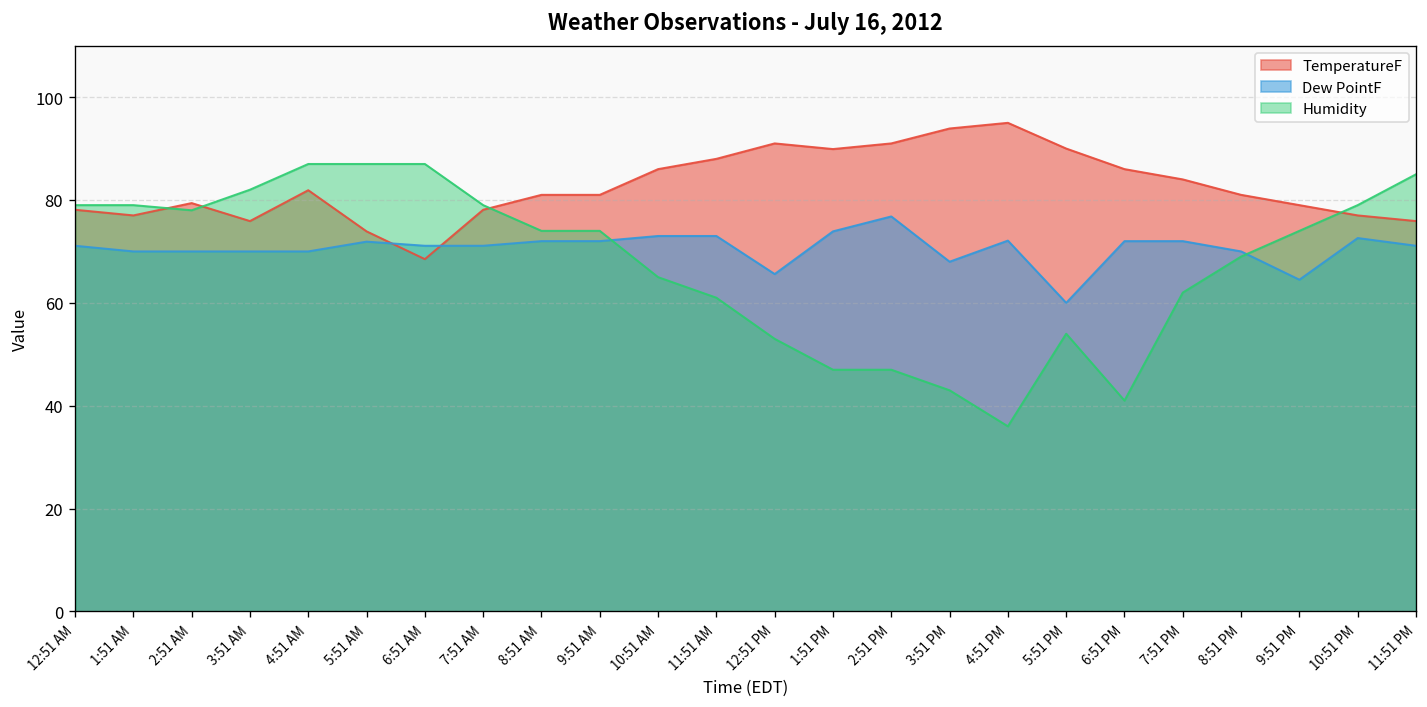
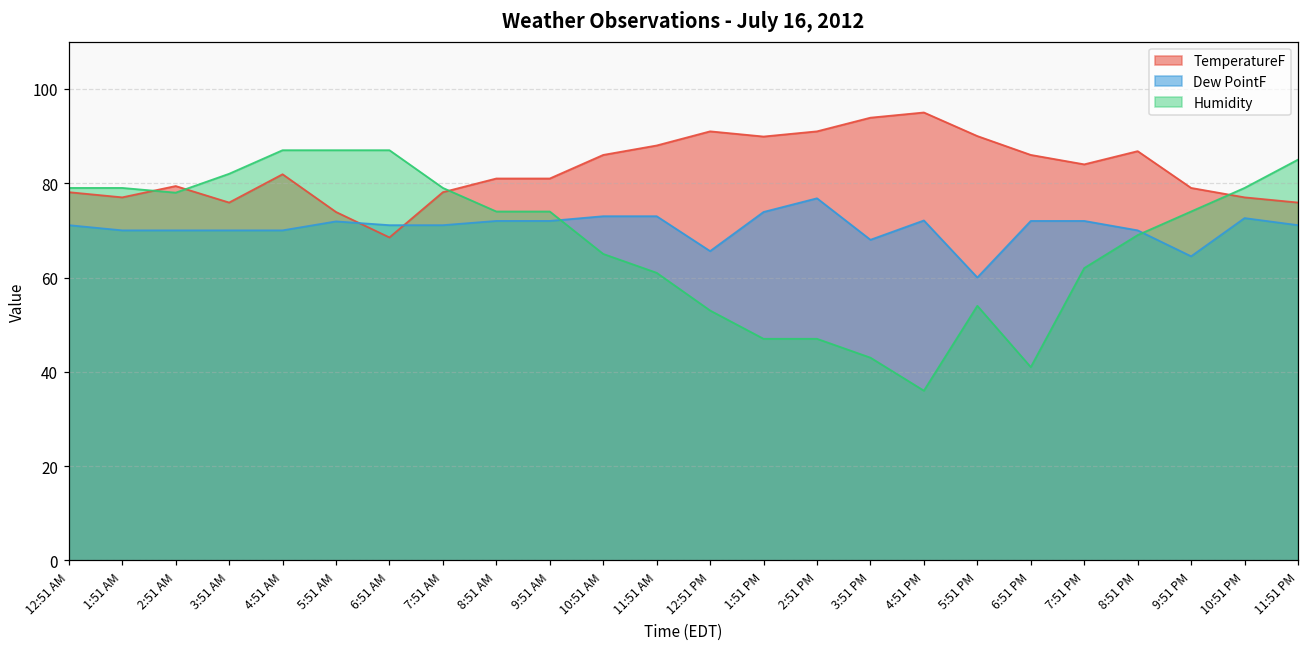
  {
    "TemperatureF": {
      "12:51 AM": 78,
      "1:51 AM": 77,
      "2:51 AM": 79,
      "3:51 AM": 76,
      "4:51 AM": 82,
      "5:51 AM": 74,
      "6:51 AM": 69,
      "7:51 AM": 78,
      "8:51 AM": 81,
      "9:51 AM": 81,
      "10:51 AM": 86,
      "11:51 AM": 88,
      "12:51 PM": 91,
      "1:51 PM": 90,
      "2:51 PM": 91,
      "3:51 PM": 94,
      "4:51 PM": 95,
      "5:51 PM": 90,
      "6:51 PM": 86,
      "7:51 PM": 84,
-     "8:51 PM": 81,
+     "8:51 PM": 87,
      "9:51 PM": 79,
      "10:51 PM": 77,
      "11:51 PM": 76
    },
    "Dew PointF": {
      "12:51 AM": 71,
      "1:51 AM": 70,
      "2:51 AM": 70,
      "3:51 AM": 70,
      "4:51 AM": 70,
      "5:51 AM": 72,
      "6:51 AM": 71,
      "7:51 AM": 71,
      "8:51 AM": 72,
      "9:51 AM": 72,
      "10:51 AM": 73,
      "11:51 AM": 73,
      "12:51 PM": 66,
      "1:51 PM": 74,
      "2:51 PM": 77,
      "3:51 PM": 68,
      "4:51 PM": 72,
      "5:51 PM": 60,
      "6:51 PM": 72,
      "7:51 PM": 72,
      "8:51 PM": 70,
      "9:51 PM": 65,
      "10:51 PM": 73,
      "11:51 PM": 71
    },
    "Humidity": {
      "12:51 AM": 79,
      "1:51 AM": 79,
      "2:51 AM": 78,
      "3:51 AM": 82,
      "4:51 AM": 87,
      "5:51 AM": 87,
      "6:51 AM": 87,
      "7:51 AM": 79,
      "8:51 AM": 74,
      "9:51 AM": 74,
      "10:51 AM": 65,
      "11:51 AM": 61,
      "12:51 PM": 53,
      "1:51 PM": 47,
      "2:51 PM": 47,
      "3:51 PM": 43,
      "4:51 PM": 36,
      "5:51 PM": 54,
      "6:51 PM": 41,
      "7:51 PM": 62,
      "8:51 PM": 69,
      "9:51 PM": 74,
      "10:51 PM": 79,
      "11:51 PM": 85
    }
  }
